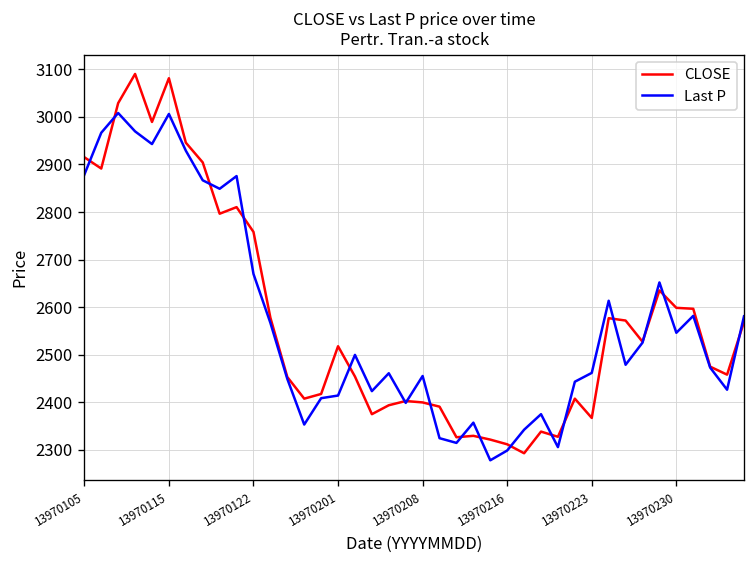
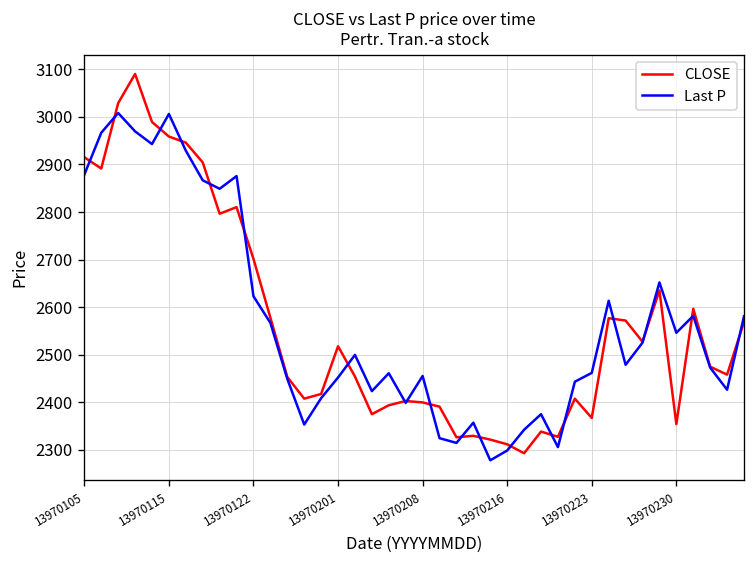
  {
    "CLOSE": {
      "13970105": 2920,
-     "13970115": 3080,
-     "13970122": 2760,
+     "13970115": 2960,
+     "13970122": 2700,
      "13970201": 2520,
      "13970208": 2400,
      "13970216": 2310,
      "13970223": 2370,
-     "13970230": 2600
+     "13970230": 2350
    },
    "Last P": {
      "13970105": 2880,
      "13970115": 3010,
-     "13970122": 2670,
-     "13970201": 2410,
+     "13970122": 2620,
+     "13970201": 2450,
      "13970208": 2460,
      "13970216": 2300,
      "13970223": 2460,
      "13970230": 2550
    }
  }
